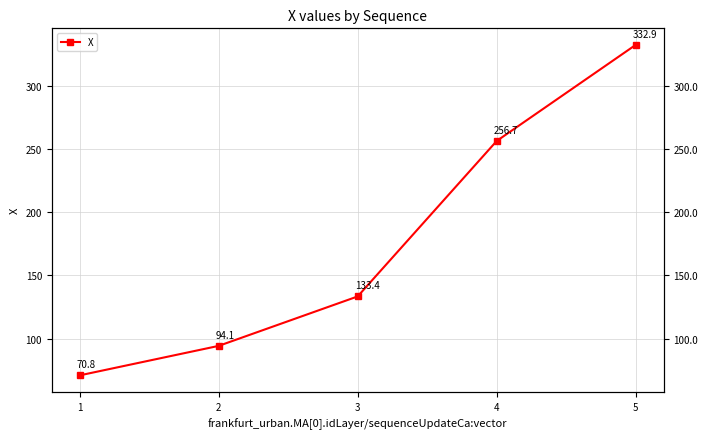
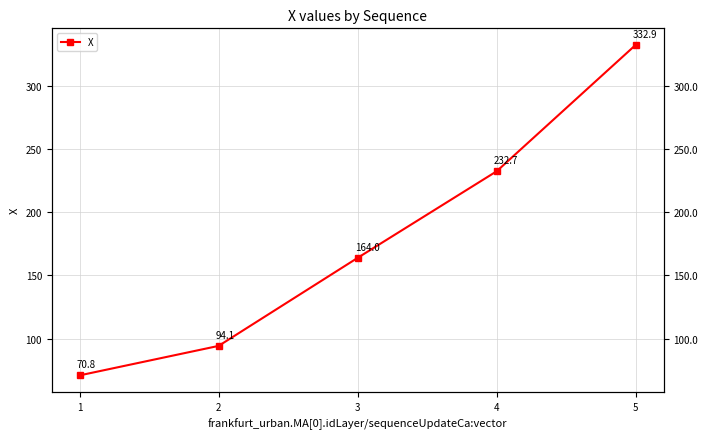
  {
    "1": 70.8,
    "2": 94.1,
-   "3": 133.4,
-   "4": 256.7,
+   "3": 164.0,
+   "4": 232.7,
    "5": 332.9
  }
